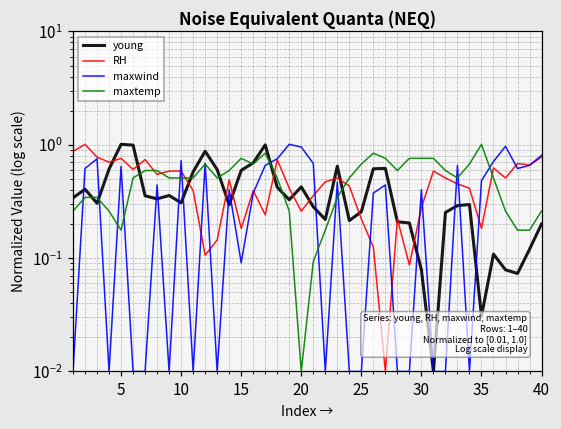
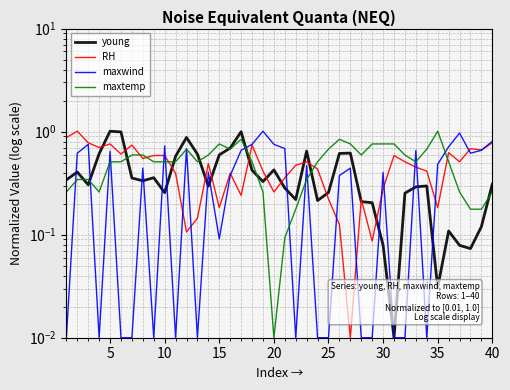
  {
    "young": {
      "5": 1.0,
-     "10": 0.31,
+     "10": 0.26,
      "15": 0.6,
      "20": 0.43,
      "25": 0.26,
      "30": 0.08,
-     "40": 0.20
+     "40": 0.31
    },
    "RH": {
      "5": 0.8,
      "10": 0.6,
      "15": 0.18,
      "20": 0.26,
      "25": 0.22,
      "30": 0.28,
      "35": 0.18
    },
    "maxwind": {
      "5": 0.6,
      "10": 0.7,
      "15": 0.09,
-     "20": 1.0,
+     "20": 0.8,
      "25": 0.010,
      "30": 0.4,
      "35": 0.5
    },
    "maxtemp": {
-     "5": 0.18,
+     "5": 0.5,
      "10": 0.5,
      "15": 0.8,
      "20": 0.01,
      "25": 0.7,
      "30": 0.8,
      "35": 1.0,
      "40": 0.26
    }
  }
